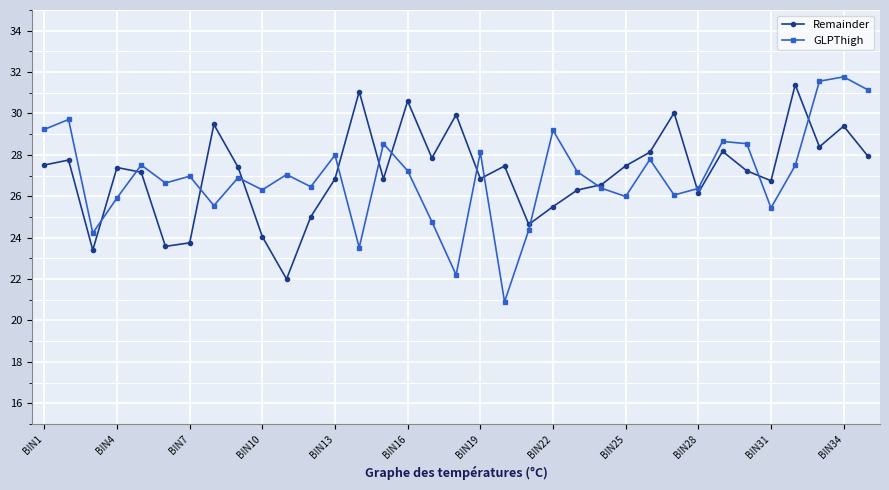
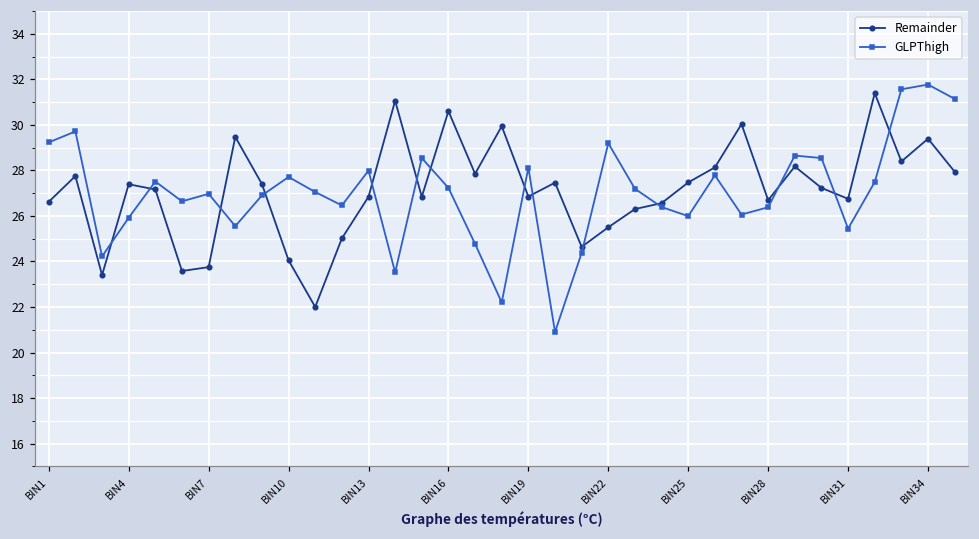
  {
    "Remainder": {
-     "BIN1": 27.5,
+     "BIN1": 26.6,
      "BIN4": 27.4,
      "BIN7": 23.8,
      "BIN10": 24.1,
      "BIN13": 26.8,
      "BIN16": 30.6,
      "BIN19": 26.9,
      "BIN22": 25.5,
      "BIN25": 27.5,
-     "BIN28": 26.2,
+     "BIN28": 26.7,
      "BIN31": 26.8,
      "BIN34": 29.4
    },
    "GLPThigh": {
      "BIN1": 29.2,
      "BIN4": 25.9,
      "BIN7": 27.0,
-     "BIN10": 26.3,
+     "BIN10": 27.7,
      "BIN13": 28.0,
      "BIN16": 27.2,
      "BIN19": 28.1,
      "BIN22": 29.2,
      "BIN25": 26.0,
      "BIN28": 26.4,
      "BIN31": 25.4,
      "BIN34": 31.8
    }
  }
